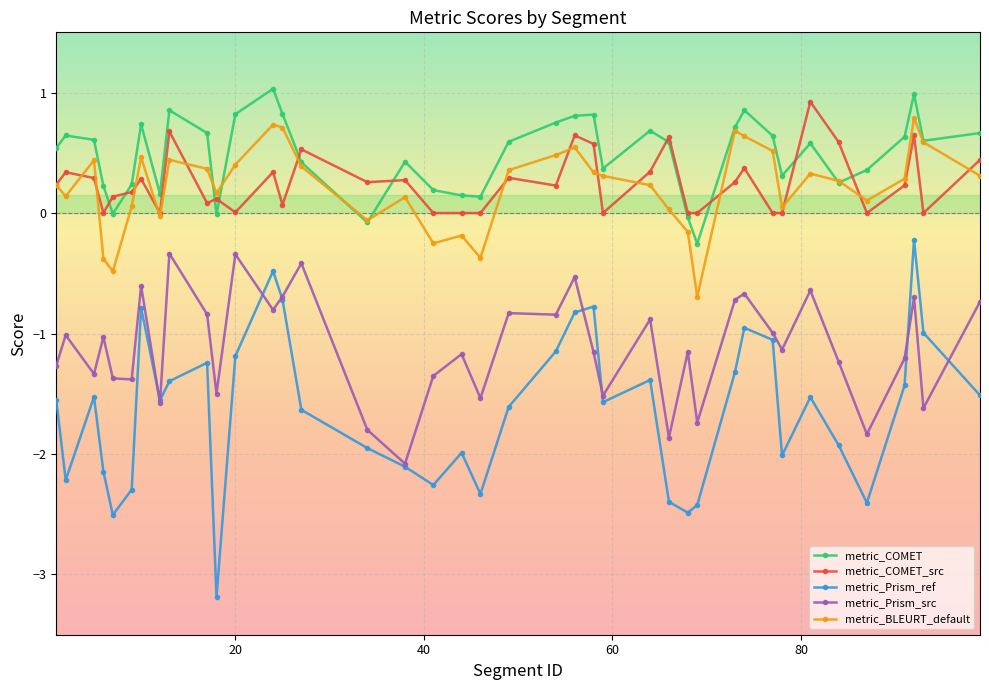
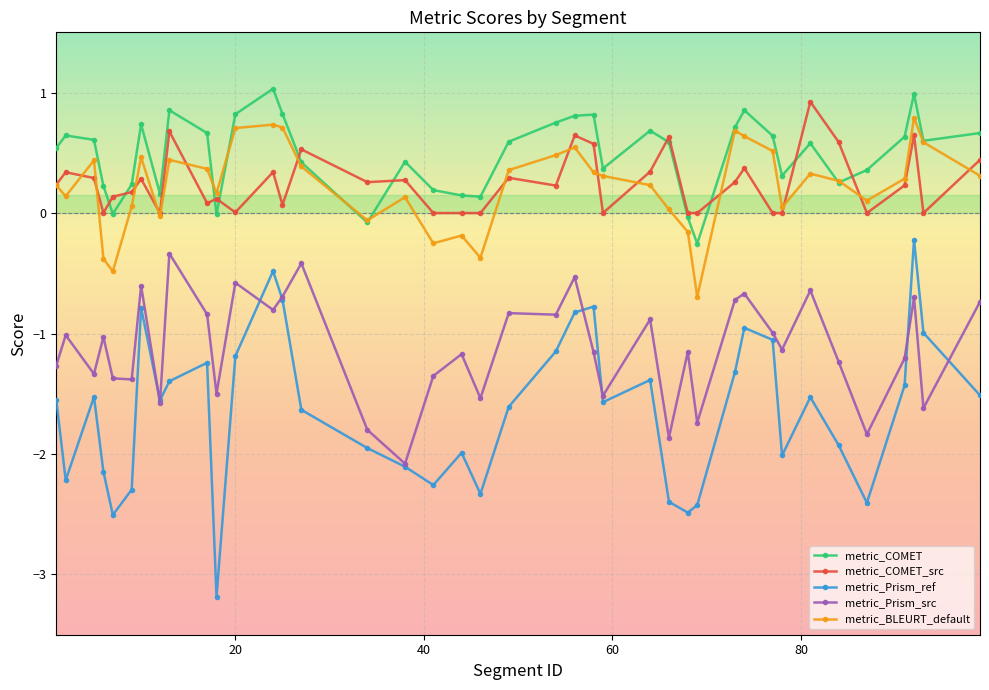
  {
    "metric_COMET": {
      "20": 0.82
    },
    "metric_COMET_src": {
      "20": 0.01
    },
    "metric_Prism_ref": {
      "20": -1.19
    },
    "metric_Prism_src": {
-     "20": -0.34
+     "20": -0.58
    },
    "metric_BLEURT_default": {
-     "20": 0.40
+     "20": 0.71
    }
  }
